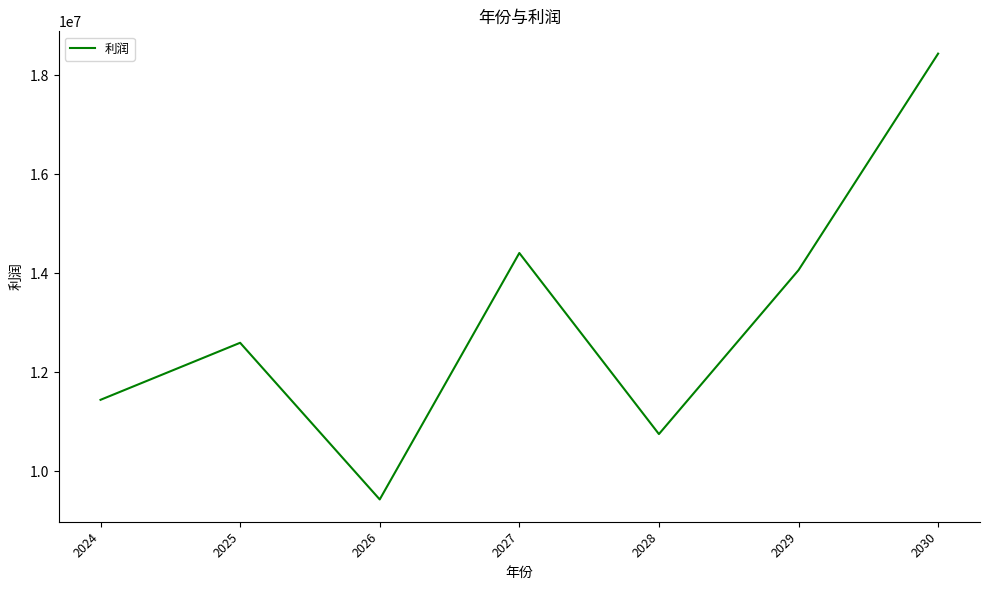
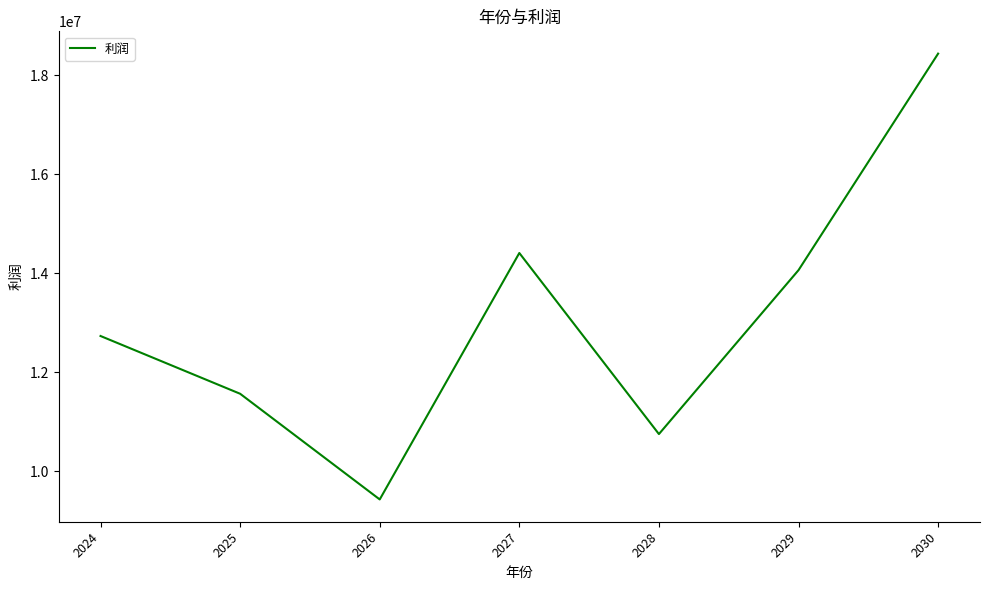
  {
-   "2024": 11400000,
-   "2025": 12600000,
+   "2024": 12700000,
+   "2025": 11600000,
    "2026": 9400000,
    "2027": 14400000,
    "2028": 10700000,
    "2029": 14100000,
    "2030": 18400000
  }
